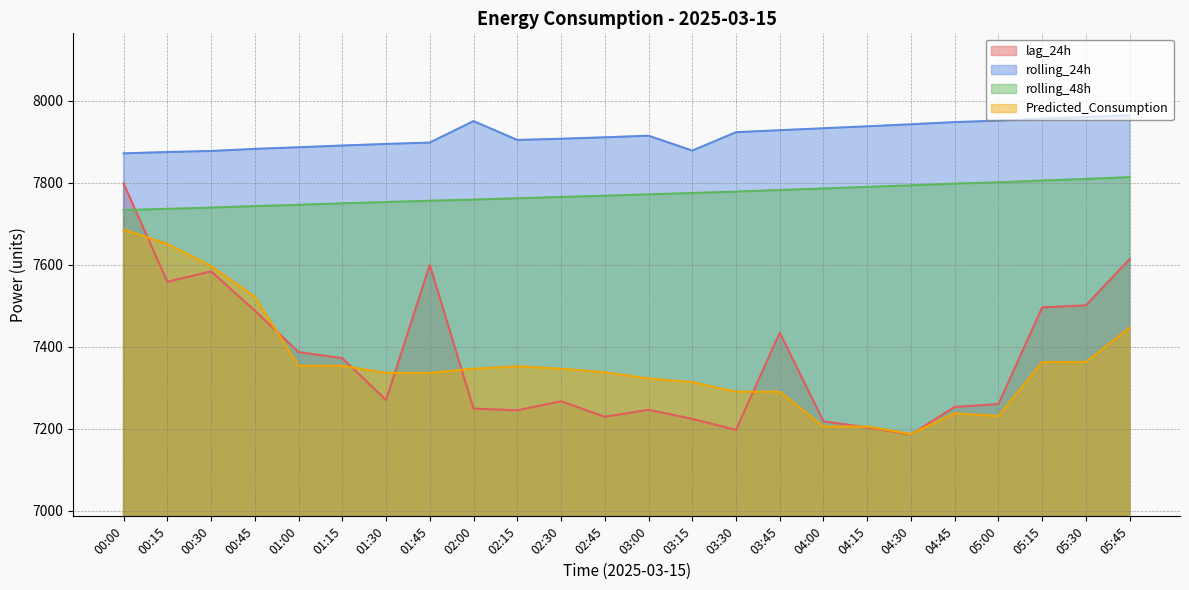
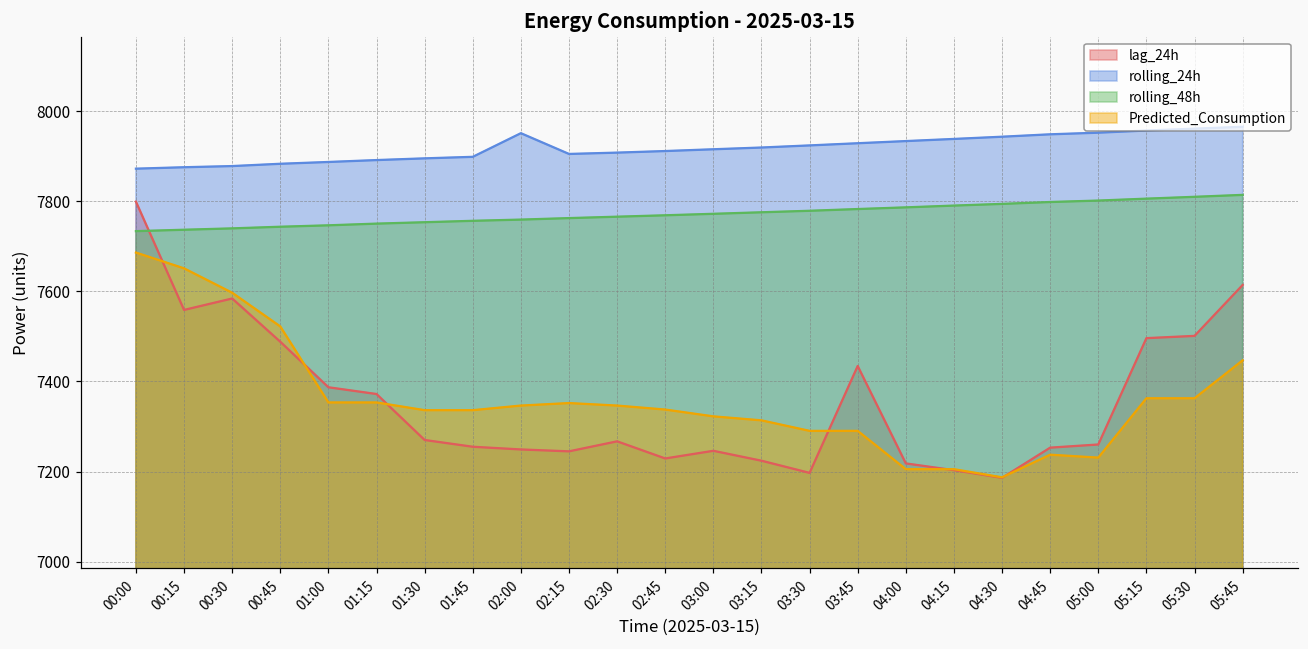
  {
    "lag_24h": {
      "00:00": 7800,
      "00:15": 7560,
      "00:30": 7580,
      "00:45": 7490,
      "01:00": 7390,
      "01:15": 7370,
      "01:30": 7270,
-     "01:45": 7600,
+     "01:45": 7260,
      "02:00": 7250,
      "02:15": 7240,
      "02:30": 7270,
      "02:45": 7230,
      "03:00": 7250,
      "03:15": 7220,
      "03:30": 7200,
      "03:45": 7430,
      "04:00": 7220,
      "04:45": 7250,
      "05:00": 7260,
      "05:15": 7500,
      "05:30": 7500,
      "05:45": 7610
    },
    "rolling_24h": {
      "00:00": 7870,
      "00:15": 7880,
      "00:30": 7880,
      "00:45": 7880,
      "01:00": 7890,
      "01:15": 7890,
      "01:30": 7890,
      "01:45": 7900,
      "02:00": 7950,
      "02:15": 7900,
      "02:30": 7910,
      "02:45": 7910,
      "03:00": 7920,
-     "03:15": 7880,
+     "03:15": 7920,
      "03:30": 7920,
      "03:45": 7930,
      "04:00": 7930,
      "04:15": 7940,
      "04:30": 7940,
      "04:45": 7950,
      "05:00": 7950
    },
    "rolling_48h": {
      "00:00": 7730,
      "00:15": 7740,
      "00:30": 7740,
      "00:45": 7740,
      "01:00": 7750,
      "01:15": 7750,
      "01:30": 7750,
      "01:45": 7760,
      "02:00": 7760,
      "02:15": 7760,
      "02:30": 7770,
      "02:45": 7770,
      "03:00": 7770,
      "03:15": 7780,
      "03:30": 7780,
      "03:45": 7780,
      "04:00": 7790,
      "04:15": 7790,
      "04:30": 7790,
      "04:45": 7800,
      "05:00": 7800,
      "05:15": 7810,
      "05:30": 7810,
      "05:45": 7810
    },
    "Predicted_Consumption": {
      "00:00": 7690,
      "00:15": 7650,
      "00:30": 7600,
      "00:45": 7520,
      "01:00": 7350,
      "01:15": 7350,
      "01:30": 7340,
      "01:45": 7340,
      "02:00": 7350,
      "02:15": 7350,
      "02:30": 7350,
      "02:45": 7340,
      "03:00": 7320,
      "03:15": 7310,
      "03:30": 7290,
      "03:45": 7290,
      "04:00": 7210,
      "04:45": 7240,
      "05:00": 7230,
      "05:15": 7360,
      "05:30": 7360,
      "05:45": 7450
    }
  }
